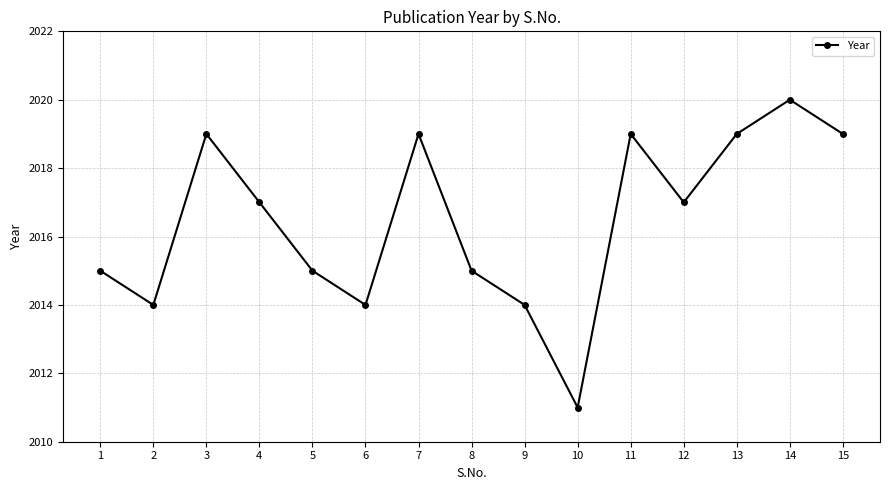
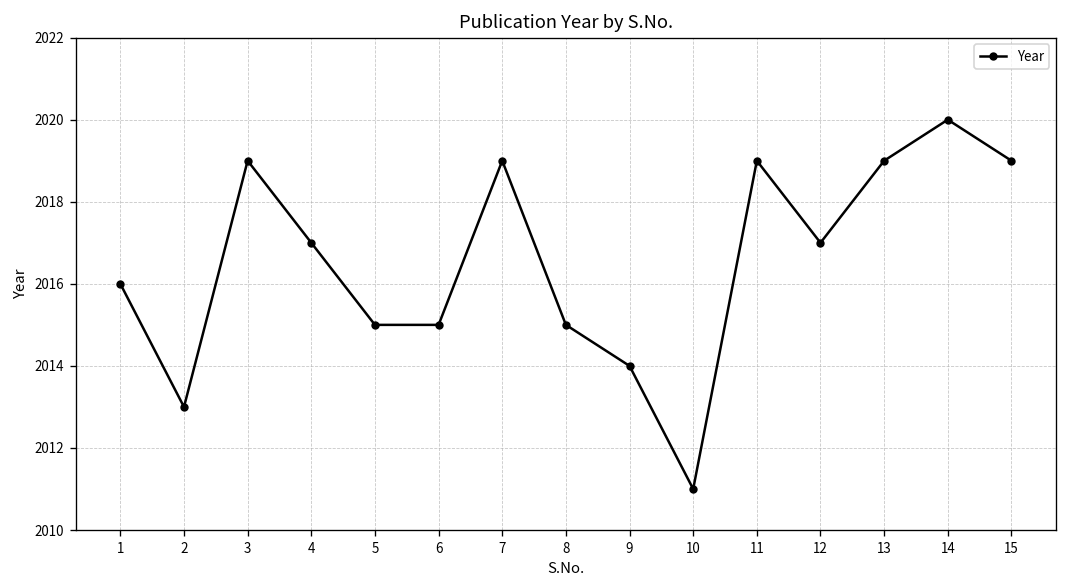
  {
-   "1": 2015,
-   "2": 2014,
+   "1": 2016,
+   "2": 2013,
    "3": 2019,
    "4": 2017,
    "5": 2015,
-   "6": 2014,
+   "6": 2015,
    "7": 2019,
    "8": 2015,
    "9": 2014,
    "10": 2011,
    "11": 2019,
    "12": 2017,
    "13": 2019,
    "14": 2020,
    "15": 2019
  }
